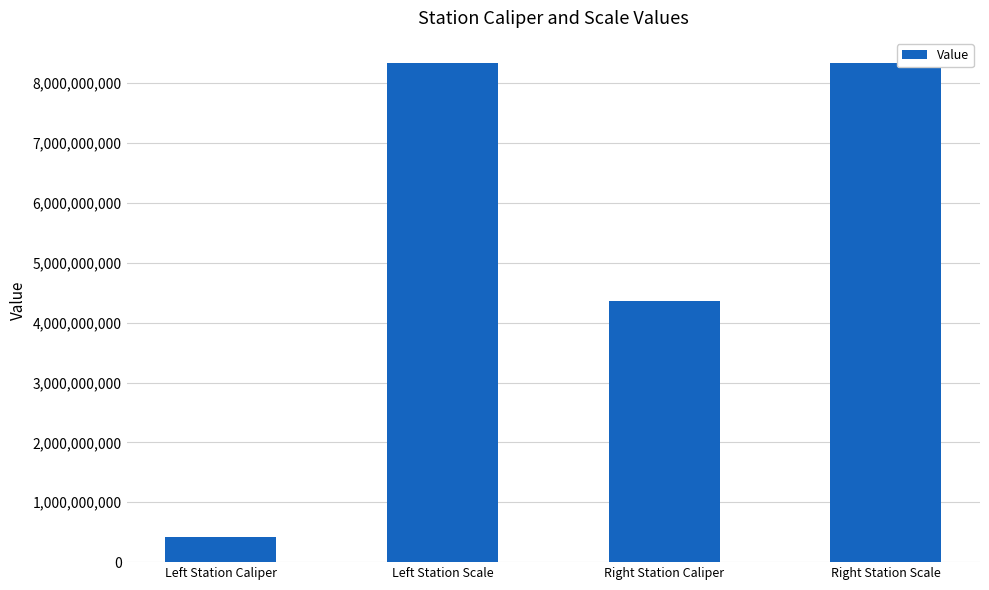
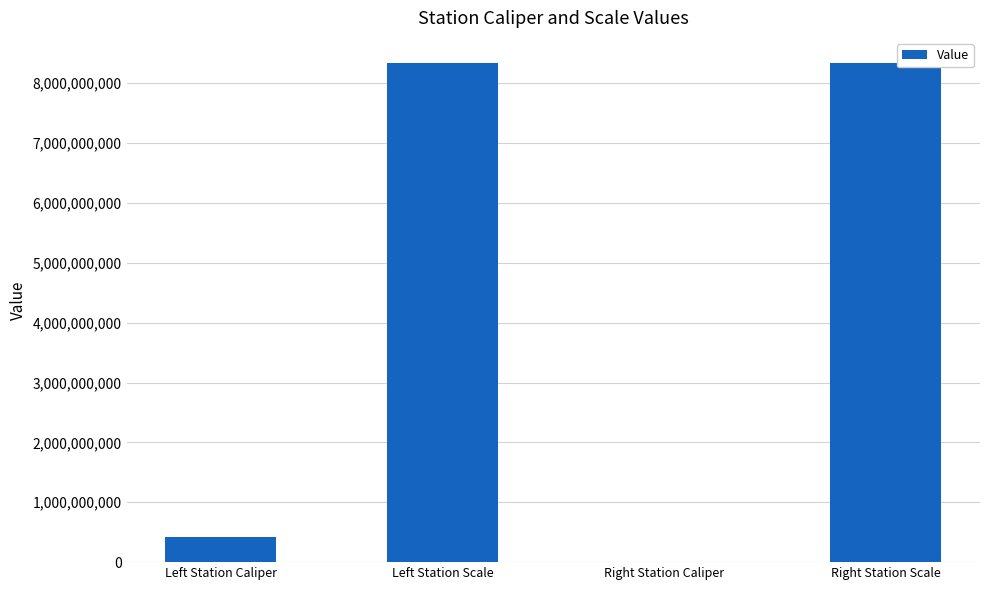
  {
    "Left Station Caliper": "400,000,000",
    "Left Station Scale": "8,300,000,000",
-   "Right Station Caliper": "4,400,000,000",
+   "Right Station Caliper": "0",
    "Right Station Scale": "8,300,000,000"
  }
